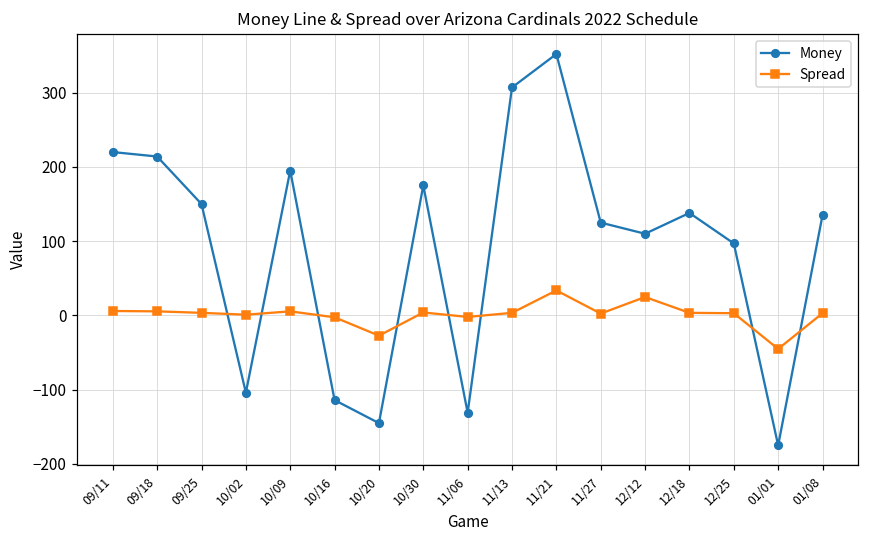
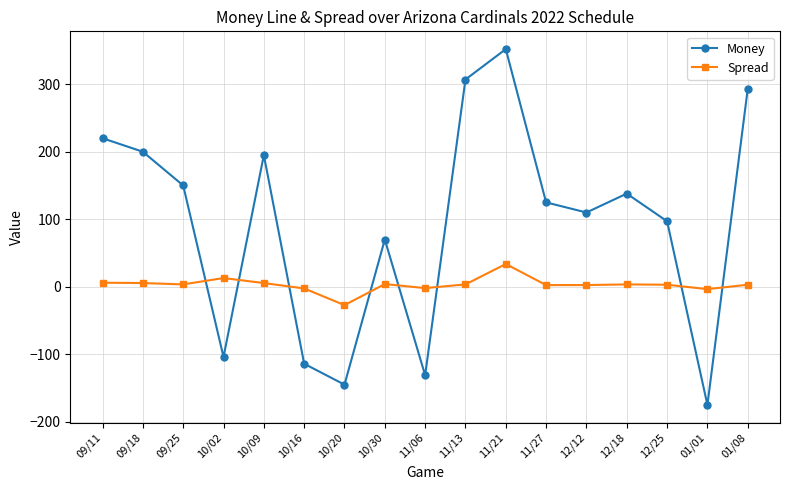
  {
    "Money": {
      "09/11": 220,
-     "09/18": 210,
+     "09/18": 200,
      "09/25": 150,
      "10/02": -100,
      "10/09": 200,
      "10/16": -110,
      "10/20": -150,
-     "10/30": 180,
+     "10/30": 70,
      "11/06": -130,
      "11/13": 310,
      "11/21": 350,
      "11/27": 130,
      "12/12": 110,
      "12/18": 140,
      "12/25": 100,
      "01/01": -180,
-     "01/08": 140
+     "01/08": 290
    },
    "Spread": {
      "09/11": 10,
      "09/18": 10,
      "09/25": 0,
-     "10/02": 0,
+     "10/02": 10,
      "10/09": 10,
      "10/16": 0,
      "10/20": -30,
      "10/30": 0,
      "11/06": 0,
      "11/13": 0,
      "11/21": 30,
      "11/27": 0,
-     "12/12": 20,
+     "12/12": 0,
      "12/18": 0,
      "12/25": 0,
-     "01/01": -50,
+     "01/01": 0,
      "01/08": 0
    }
  }
